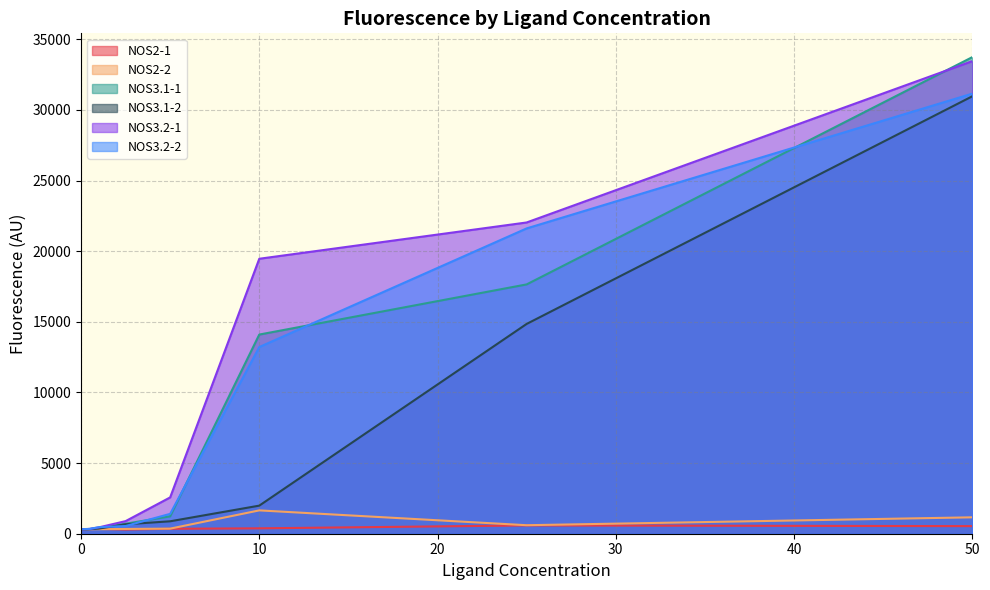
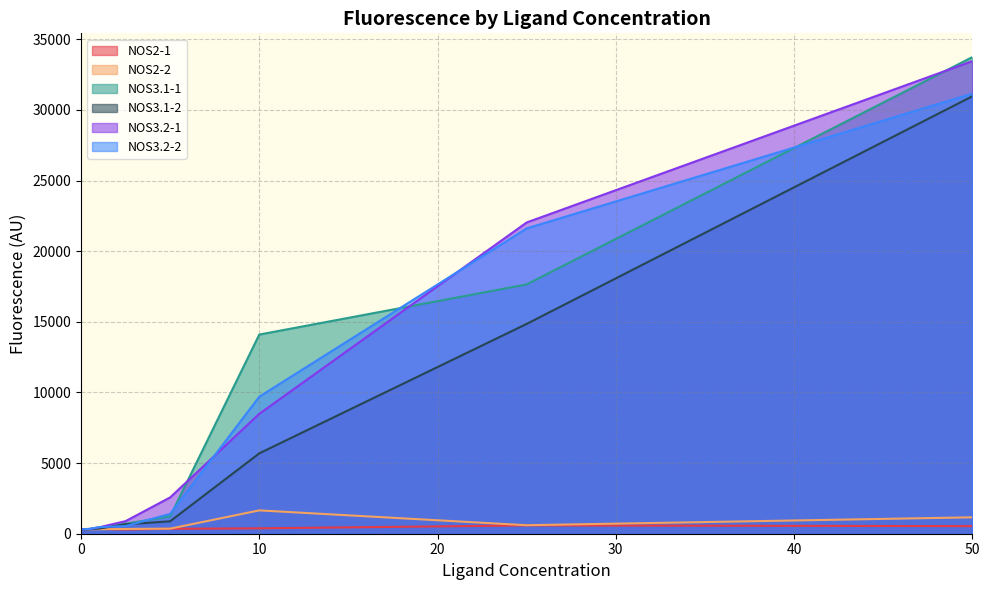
  {
    "NOS2-1": {
      "10": 400,
      "50": 500
    },
    "NOS2-2": {
      "10": 1700,
      "50": 1200
    },
    "NOS3.1-1": {
      "10": 14100,
      "50": 33700
    },
    "NOS3.1-2": {
-     "10": 2000,
+     "10": 5700,
      "50": 31000
    },
    "NOS3.2-1": {
-     "10": 19500,
+     "10": 8500,
      "50": 33400
    },
    "NOS3.2-2": {
-     "10": 13200,
+     "10": 9700,
      "50": 31100
    }
  }
